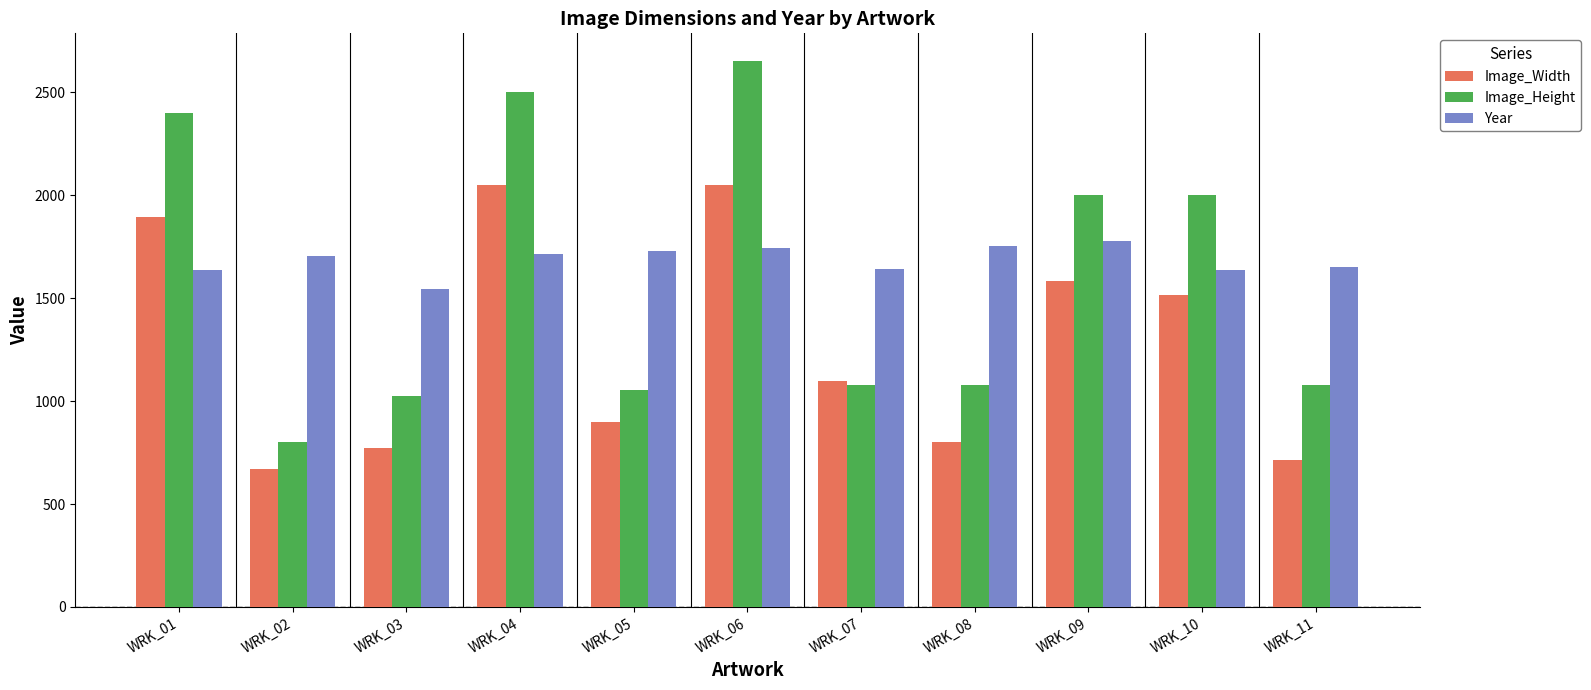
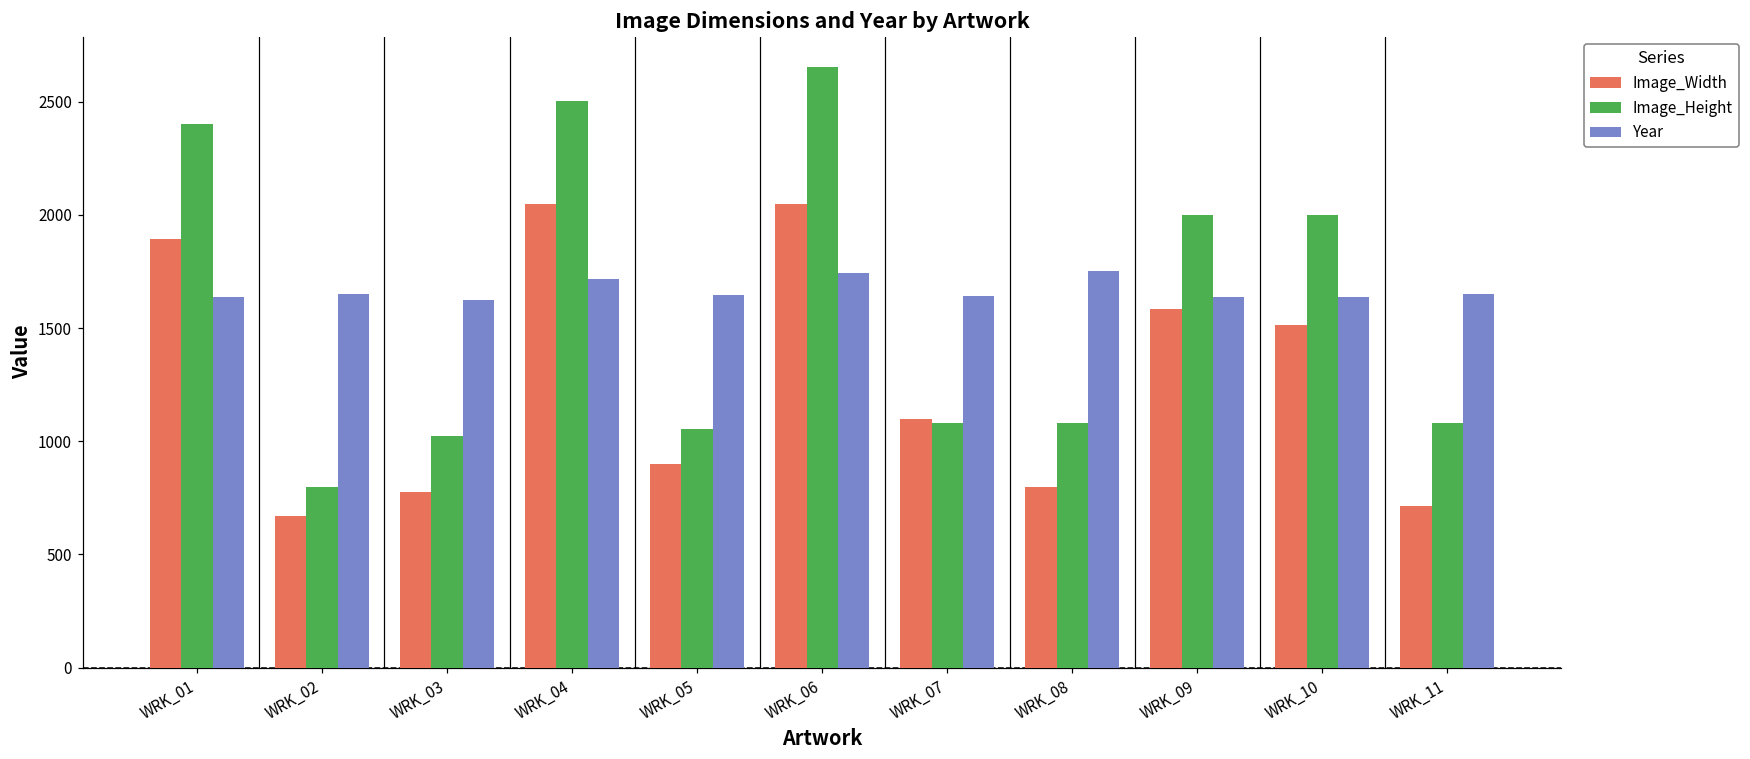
  {
    "Image_Width": {
      "WRK_01": 1890,
      "WRK_02": 670,
      "WRK_03": 770,
      "WRK_04": 2050,
      "WRK_05": 900,
      "WRK_06": 2050,
      "WRK_07": 1100,
      "WRK_08": 800,
      "WRK_09": 1580,
      "WRK_10": 1520,
      "WRK_11": 720
    },
    "Image_Height": {
      "WRK_01": 2400,
      "WRK_02": 800,
      "WRK_03": 1020,
      "WRK_04": 2500,
      "WRK_05": 1060,
      "WRK_06": 2650,
      "WRK_07": 1080,
      "WRK_08": 1080,
      "WRK_09": 2000,
      "WRK_10": 2000,
      "WRK_11": 1080
    },
    "Year": {
      "WRK_01": 1640,
-     "WRK_02": 1700,
-     "WRK_03": 1550,
+     "WRK_02": 1650,
+     "WRK_03": 1620,
      "WRK_04": 1720,
-     "WRK_05": 1730,
+     "WRK_05": 1650,
      "WRK_06": 1750,
      "WRK_07": 1640,
      "WRK_08": 1750,
-     "WRK_09": 1780,
+     "WRK_09": 1640,
      "WRK_10": 1640,
      "WRK_11": 1650
    }
  }
